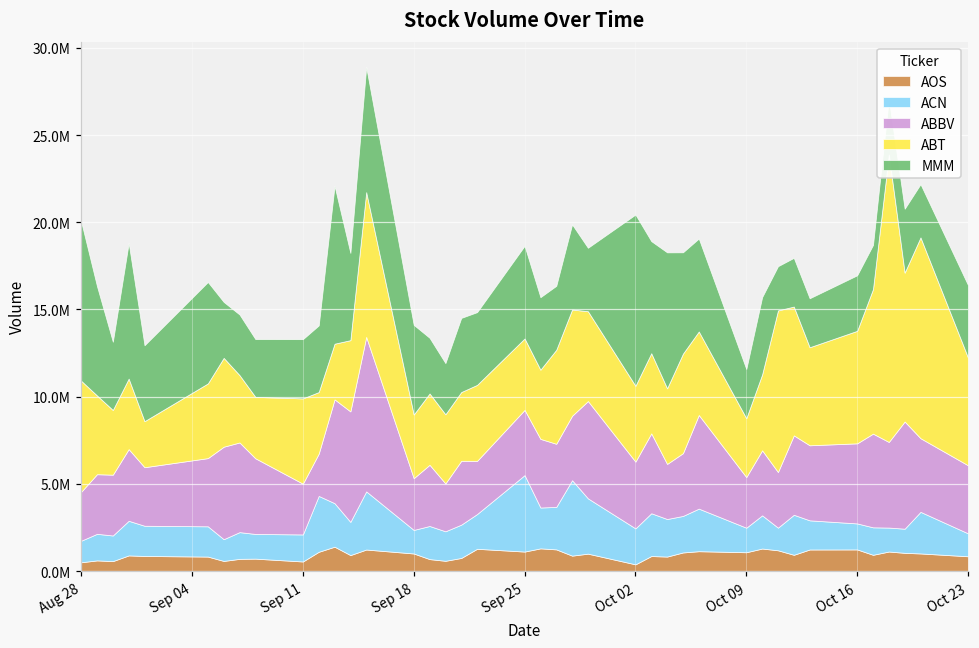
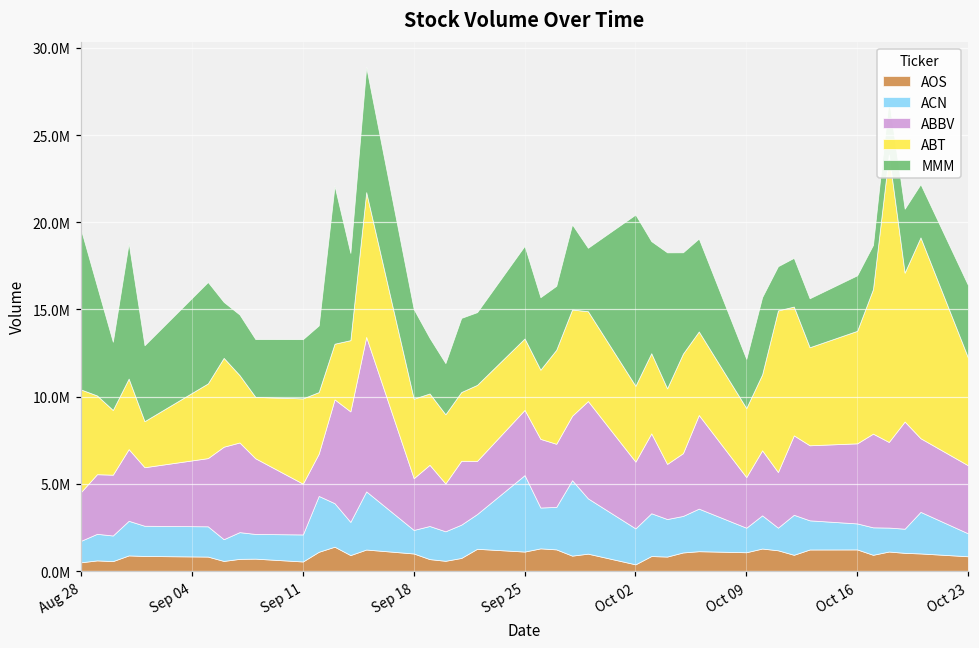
  {
    "AOS": {
      "Aug 28": 500000,
      "Sep 11": 500000,
      "Sep 18": 1000000,
      "Sep 25": 1100000,
      "Oct 02": 400000,
      "Oct 09": 1100000,
      "Oct 16": 1200000,
      "Oct 23": 800000
    },
    "ACN": {
      "Aug 28": 1200000,
      "Sep 11": 1600000,
      "Sep 18": 1400000,
      "Sep 25": 4400000,
      "Oct 02": 2100000,
      "Oct 09": 1400000,
      "Oct 16": 1500000,
      "Oct 23": 1300000
    },
    "ABBV": {
      "Aug 28": 2800000,
      "Sep 11": 2900000,
      "Sep 18": 3000000,
      "Sep 25": 3700000,
      "Oct 02": 3800000,
      "Oct 09": 2900000,
      "Oct 16": 4600000,
      "Oct 23": 3900000
    },
    "ABT": {
-     "Aug 28": 6400000,
+     "Aug 28": 5900000,
      "Sep 11": 4900000,
-     "Sep 18": 3700000,
+     "Sep 18": 4600000,
      "Sep 25": 4100000,
      "Oct 02": 4300000,
-     "Oct 09": 3400000,
+     "Oct 09": 4000000,
      "Oct 16": 6500000,
      "Oct 23": 6200000
    },
    "MMM": {
      "Aug 28": 9100000,
      "Sep 11": 3400000,
      "Sep 18": 5100000,
      "Sep 25": 5300000,
      "Oct 02": 9800000,
      "Oct 09": 2800000,
      "Oct 16": 3200000,
      "Oct 23": 4200000
    }
  }
